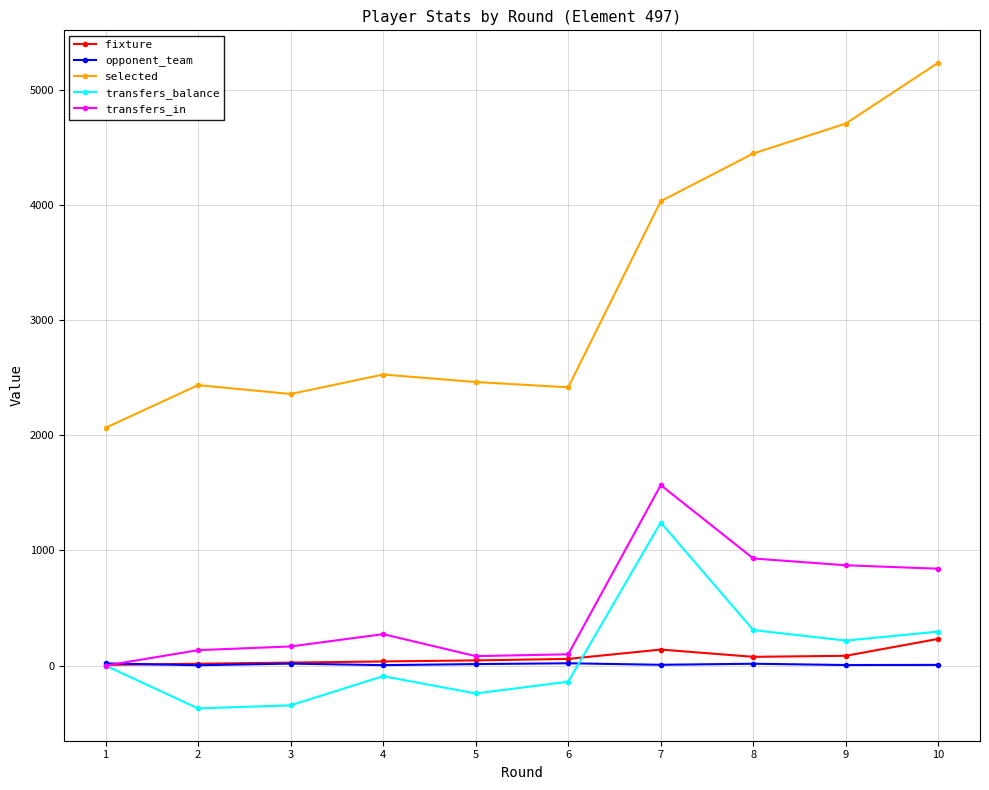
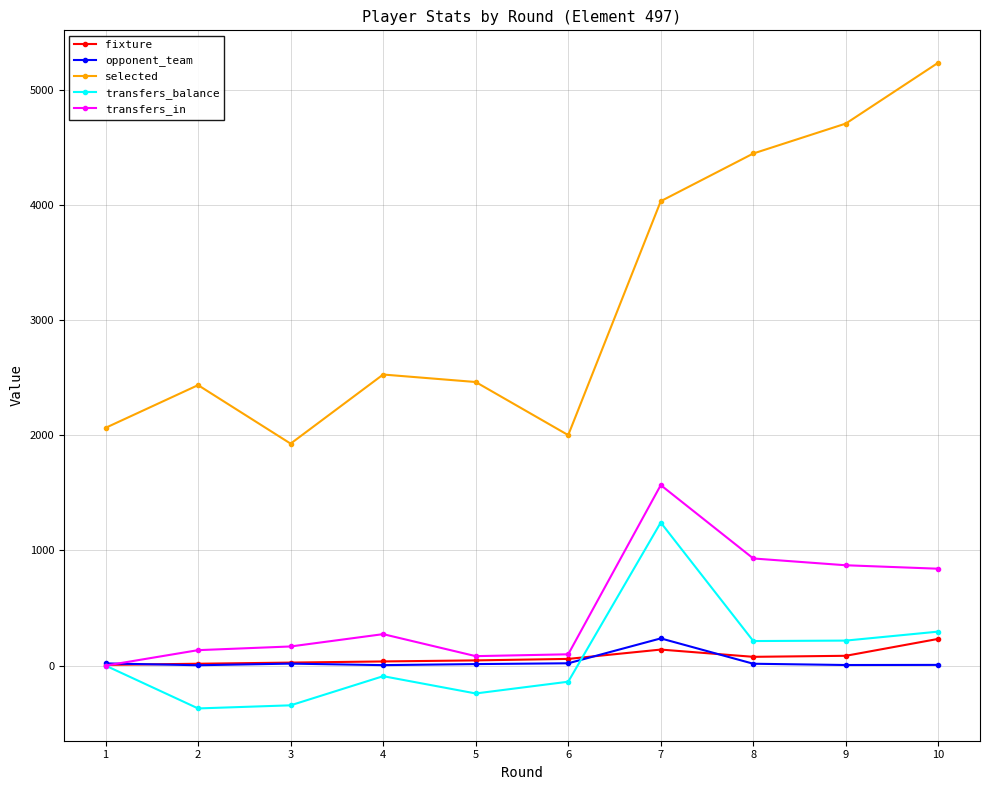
  {
    "fixture": {
      "4": 40,
      "5": 50,
      "6": 60,
      "7": 140,
      "8": 80,
      "9": 90,
      "10": 230
    },
    "opponent_team": {
      "4": 0,
      "5": 10,
      "6": 20,
-     "7": 10,
+     "7": 240,
      "8": 20,
      "9": 10,
      "10": 10
    },
    "selected": {
      "1": 2060,
      "2": 2440,
-     "3": 2360,
+     "3": 1930,
      "4": 2530,
      "5": 2460,
-     "6": 2420,
+     "6": 2000,
      "7": 4030,
      "8": 4450,
      "9": 4710,
      "10": 5240
    },
    "transfers_balance": {
      "2": -370,
      "3": -350,
      "4": -90,
      "5": -240,
      "6": -140,
      "7": 1240,
-     "8": 310,
+     "8": 210,
      "9": 220,
      "10": 300
    },
    "transfers_in": {
      "2": 130,
      "3": 170,
      "4": 270,
      "5": 80,
      "6": 100,
      "7": 1570,
      "8": 930,
      "9": 870,
      "10": 840
    }
  }
